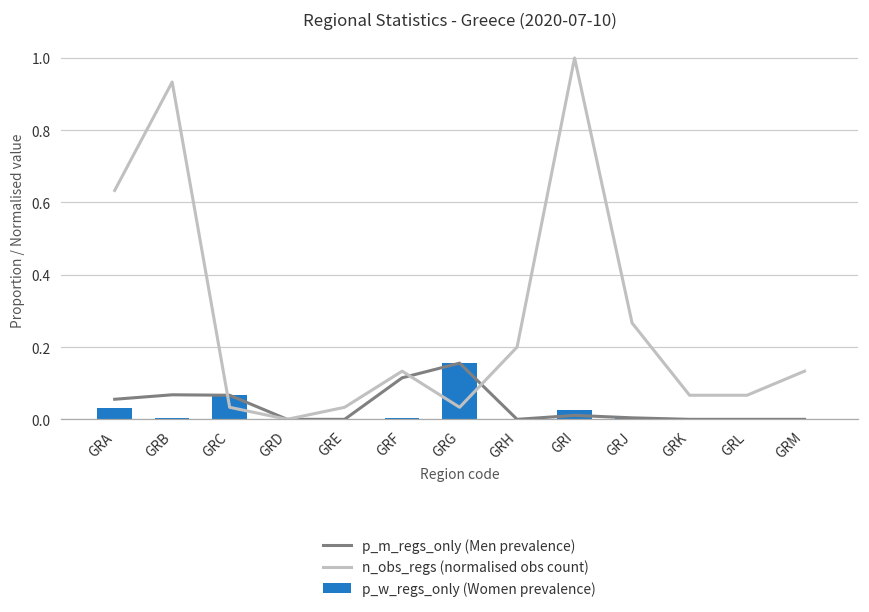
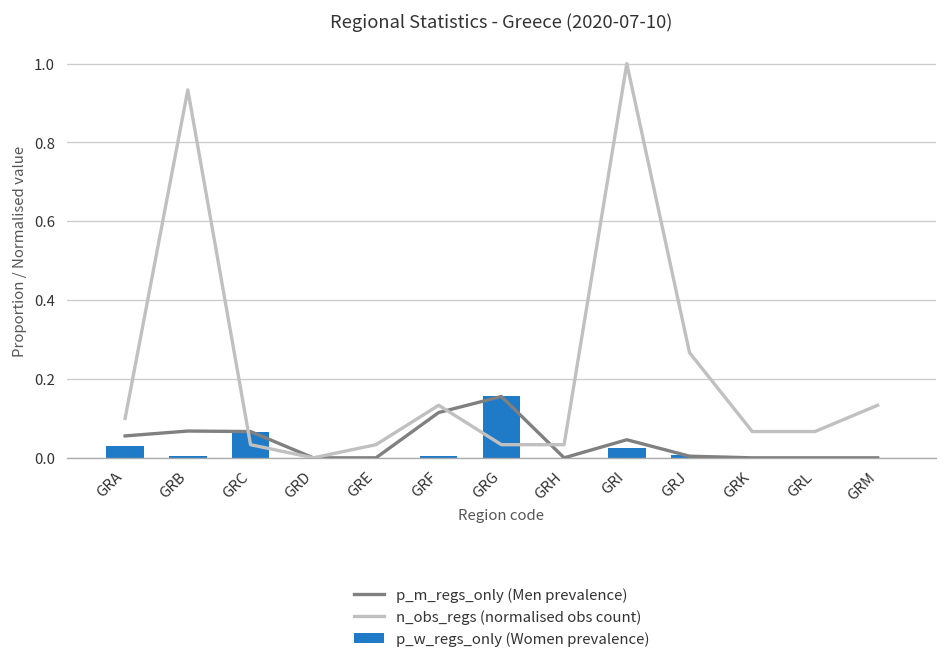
  {
    "p_w_regs_only (Women prevalence)": {
      "GRA": 0.03,
      "GRC": 0.07,
      "GRD": 0.00,
      "GRE": 0.00,
      "GRG": 0.16,
      "GRH": 0.00,
      "GRI": 0.02,
      "GRK": 0.00,
      "GRL": 0.00,
      "GRM": 0.00
    },
    "p_m_regs_only (Men prevalence)": {
      "GRA": 0.06,
      "GRB": 0.07,
      "GRC": 0.07,
      "GRE": 0.00,
      "GRF": 0.11,
      "GRG": 0.16,
      "GRH": 0.00,
-     "GRI": 0.01,
+     "GRI": 0.05,
      "GRJ": 0.00,
      "GRK": 0.00,
      "GRL": 0.00,
      "GRM": 0.00
    },
    "n_obs_regs (normalised obs count)": {
-     "GRA": 0.63,
+     "GRA": 0.10,
      "GRB": 0.93,
      "GRC": 0.03,
      "GRE": 0.03,
      "GRF": 0.13,
      "GRG": 0.03,
-     "GRH": 0.20,
+     "GRH": 0.03,
      "GRI": 1.00,
      "GRJ": 0.27,
      "GRK": 0.07,
      "GRL": 0.07,
      "GRM": 0.13
    }
  }
